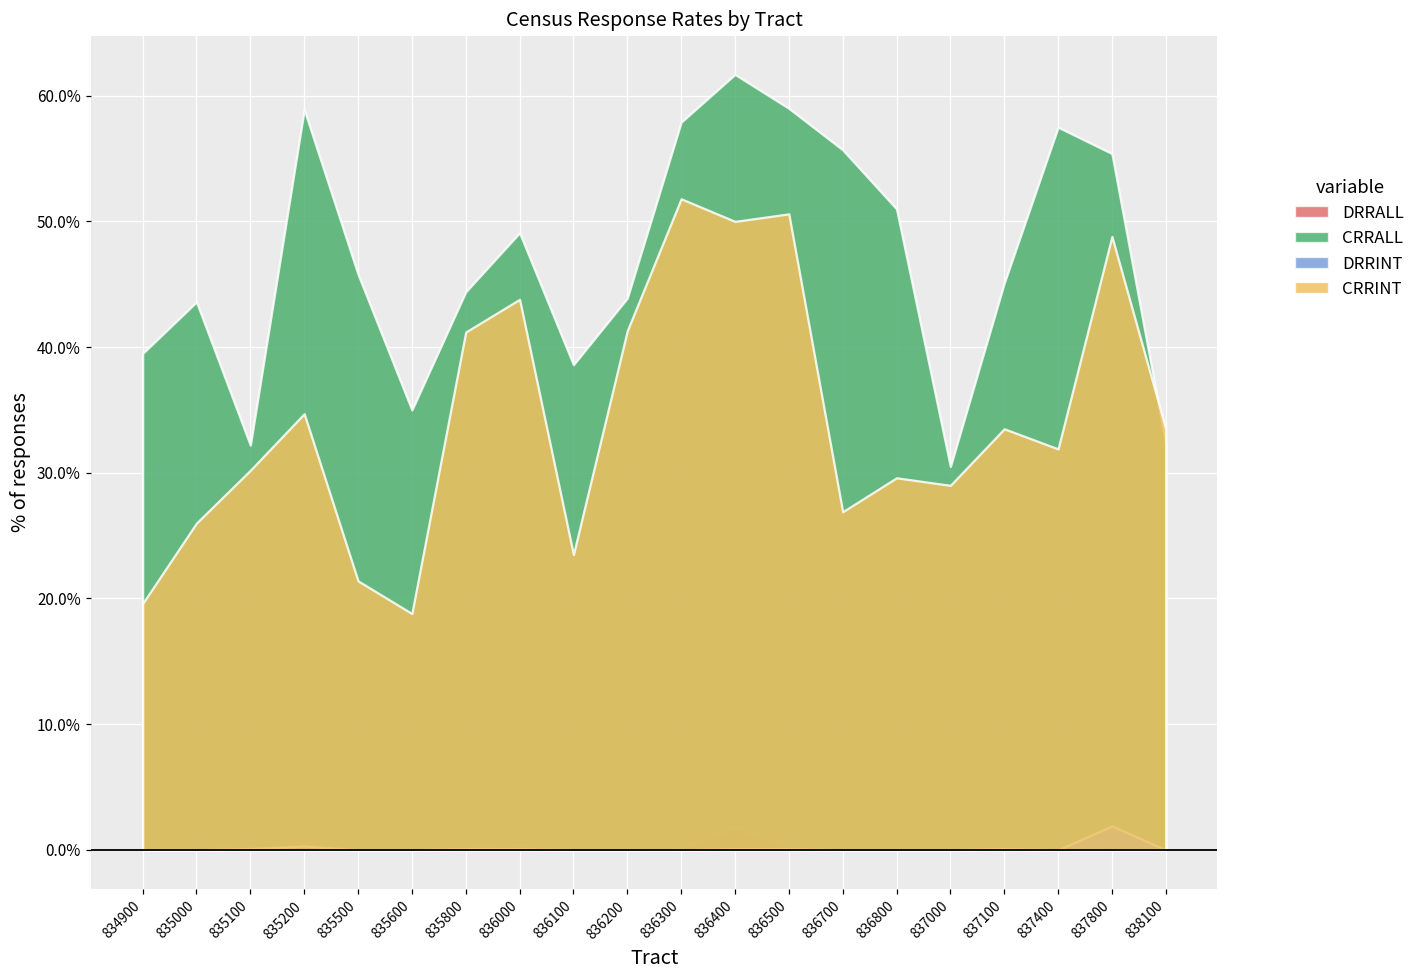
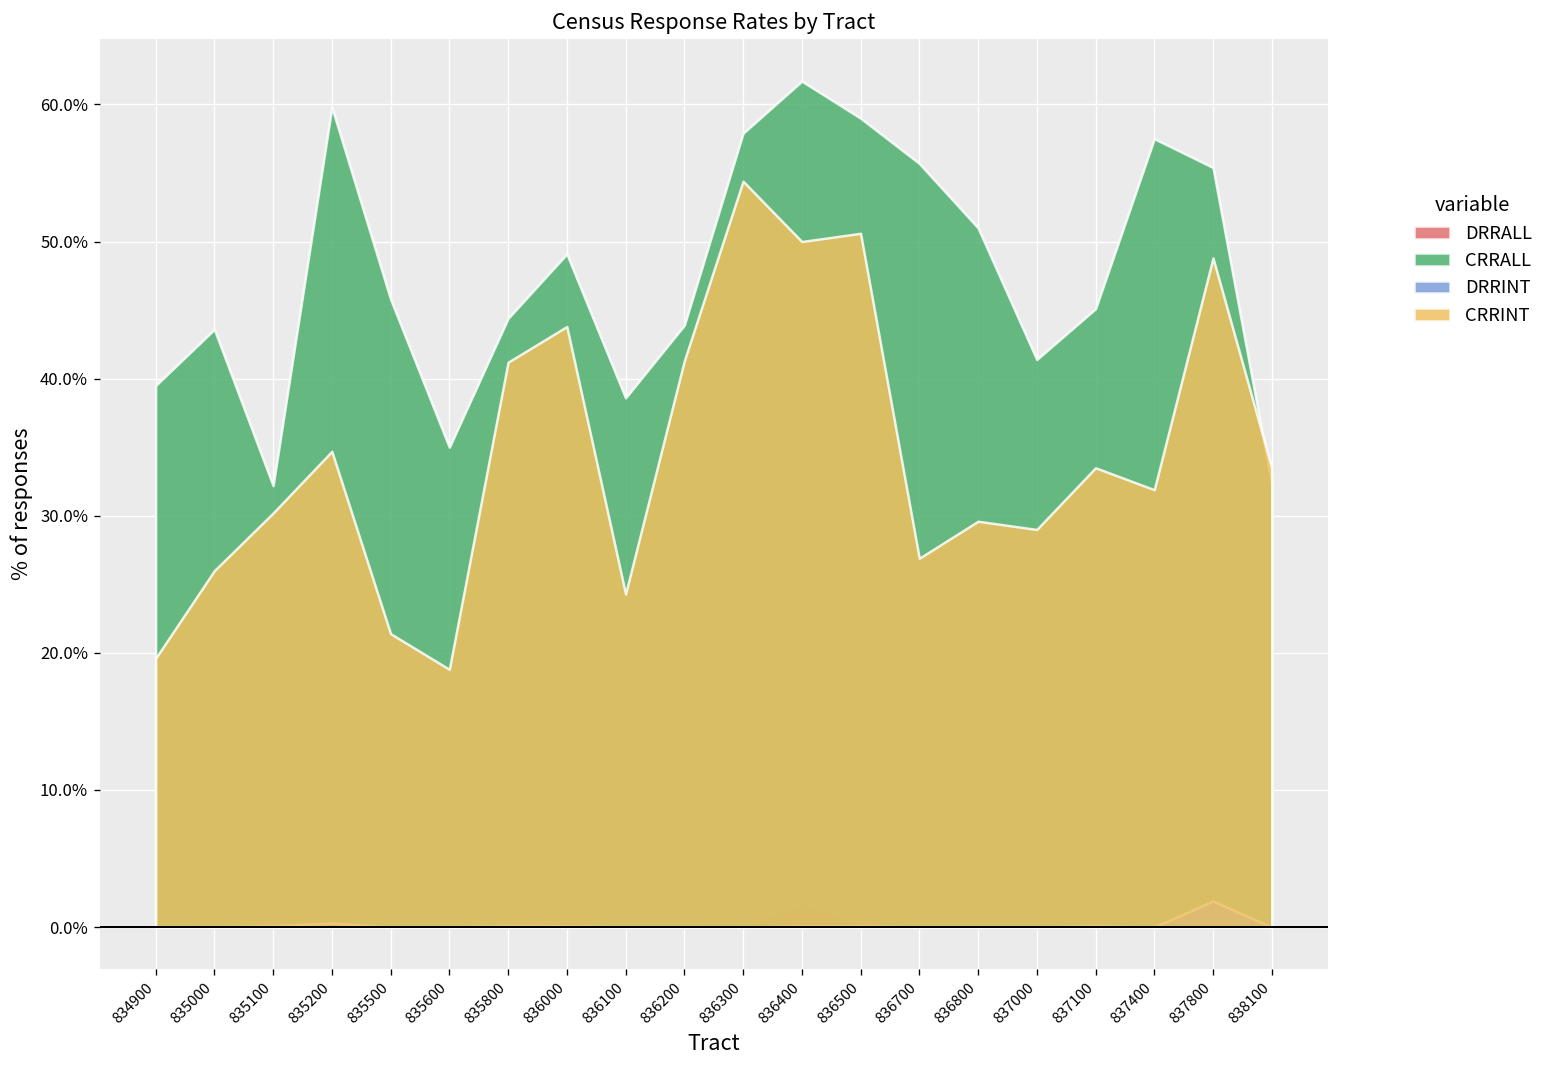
  {
    "DRRALL": {
      "836000": "0.4%",
      "836400": "1.8%"
    },
    "CRRALL": {
      "834900": "39.5%",
      "835000": "43.6%",
      "835100": "32.2%",
-     "835200": "58.9%",
+     "835200": "59.8%",
      "835500": "45.8%",
      "835600": "35.0%",
      "835800": "44.4%",
      "836000": "49.1%",
      "836100": "38.6%",
      "836200": "43.9%",
      "836300": "57.9%",
      "836400": "61.7%",
      "836500": "59.0%",
      "836700": "55.7%",
      "836800": "51.0%",
-     "837000": "30.5%",
+     "837000": "41.4%",
      "837100": "45.1%",
      "837400": "57.5%",
      "837800": "55.4%",
      "838100": "32.3%"
    },
    "DRRINT": {
      "837800": "1.9%"
    },
    "CRRINT": {
      "834900": "19.6%",
      "835000": "26.0%",
      "835100": "30.2%",
      "835200": "34.7%",
      "835500": "21.4%",
      "835600": "18.8%",
      "835800": "41.2%",
      "836000": "43.8%",
-     "836100": "23.5%",
+     "836100": "24.3%",
      "836200": "41.3%",
-     "836300": "51.8%",
+     "836300": "54.4%",
      "836400": "50.0%",
      "836500": "50.6%",
      "836700": "26.9%",
      "836800": "29.6%",
      "837000": "29.0%",
      "837100": "33.5%",
      "837400": "31.9%",
      "837800": "48.8%",
      "838100": "33.5%"
    }
  }
